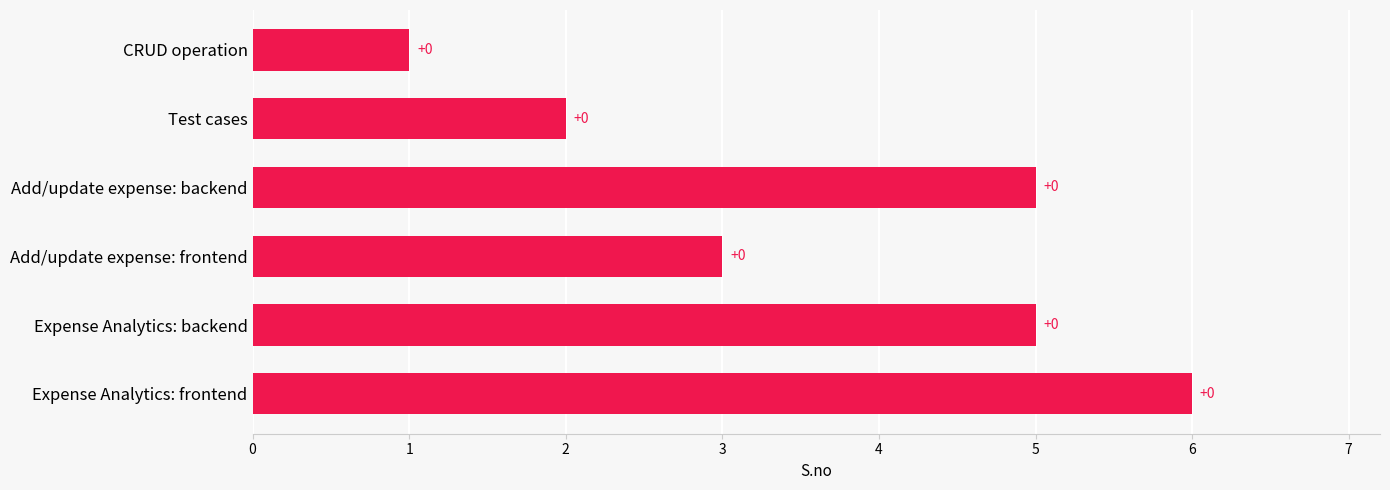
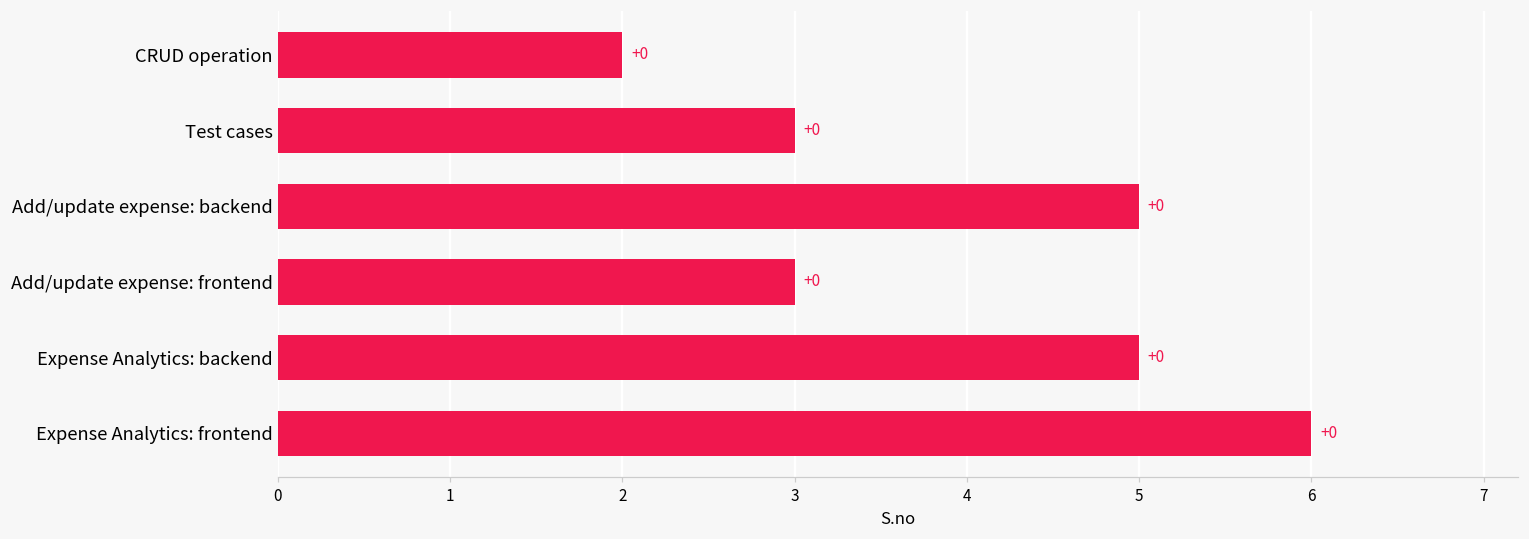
  {
-   "CRUD operation": 1,
-   "Test cases": 2
+   "CRUD operation": 2,
+   "Test cases": 3
  }
